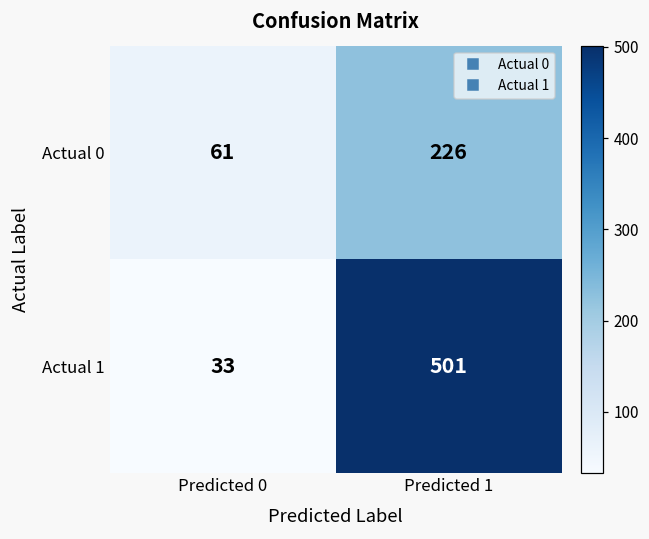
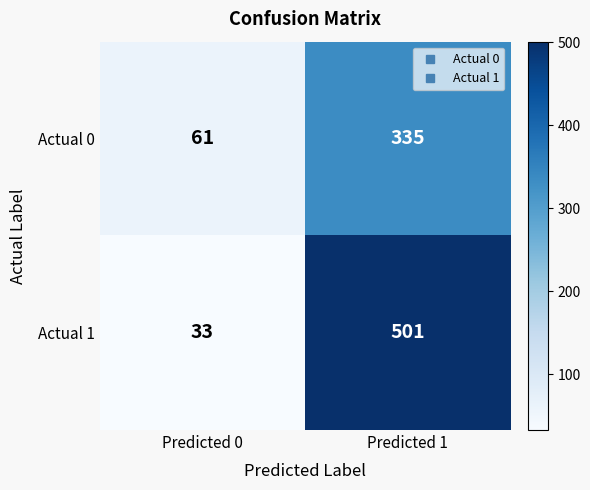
  {
    "Actual 0": {
      "Predicted 0": 61,
-     "Predicted 1": 226
+     "Predicted 1": 335
    },
    "Actual 1": {
      "Predicted 0": 33,
      "Predicted 1": 501
    }
  }
